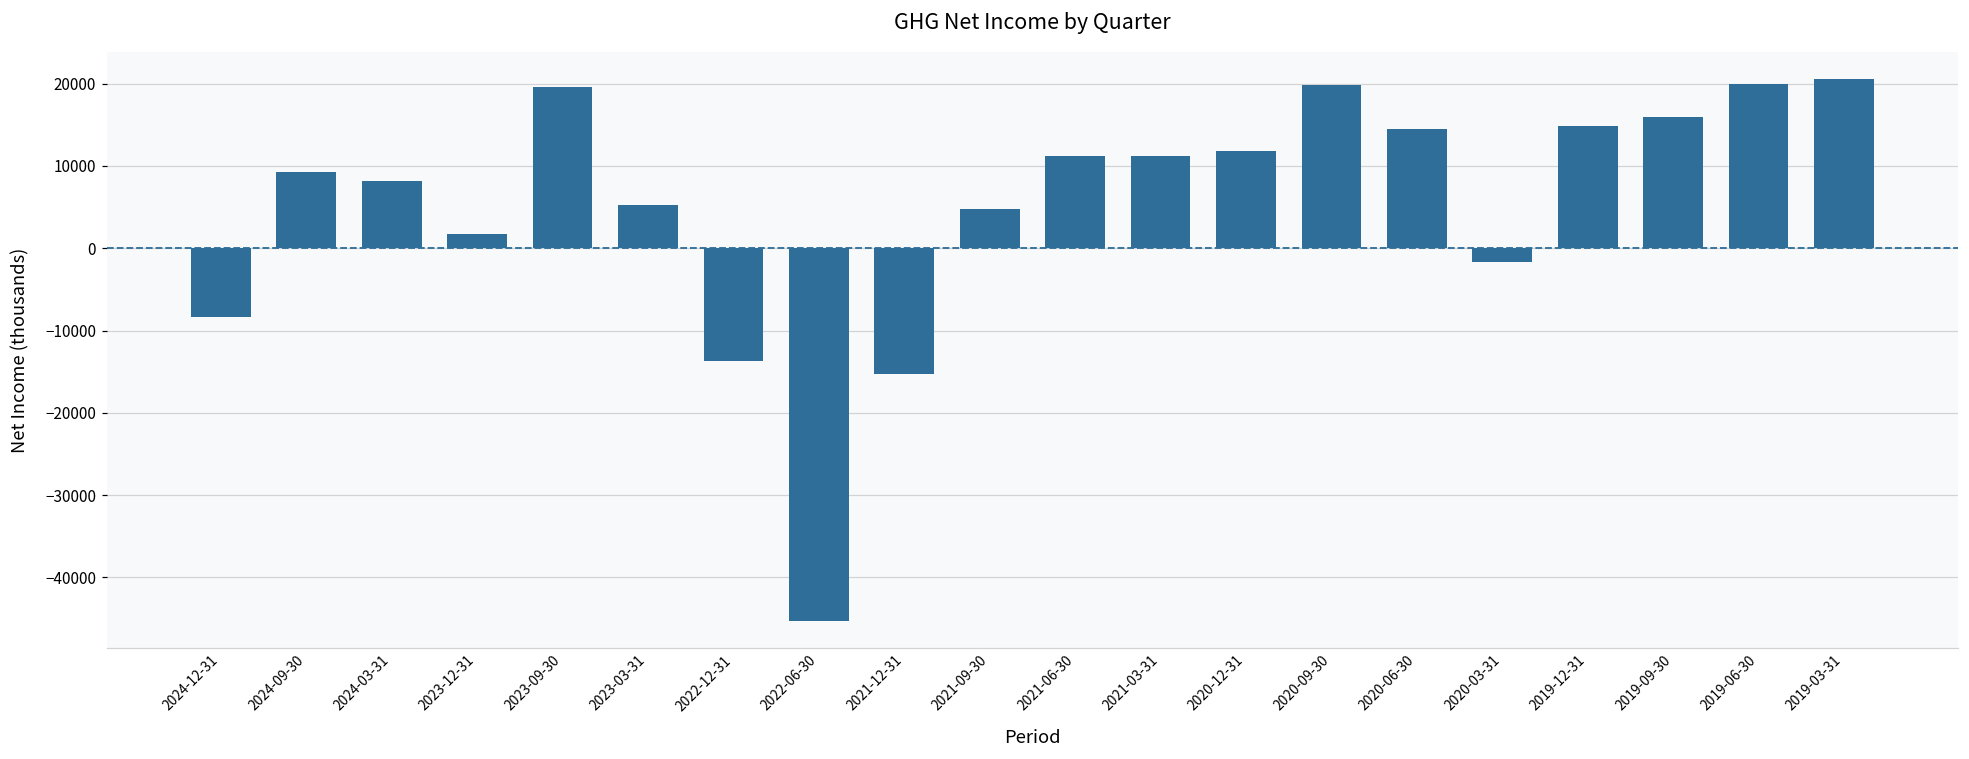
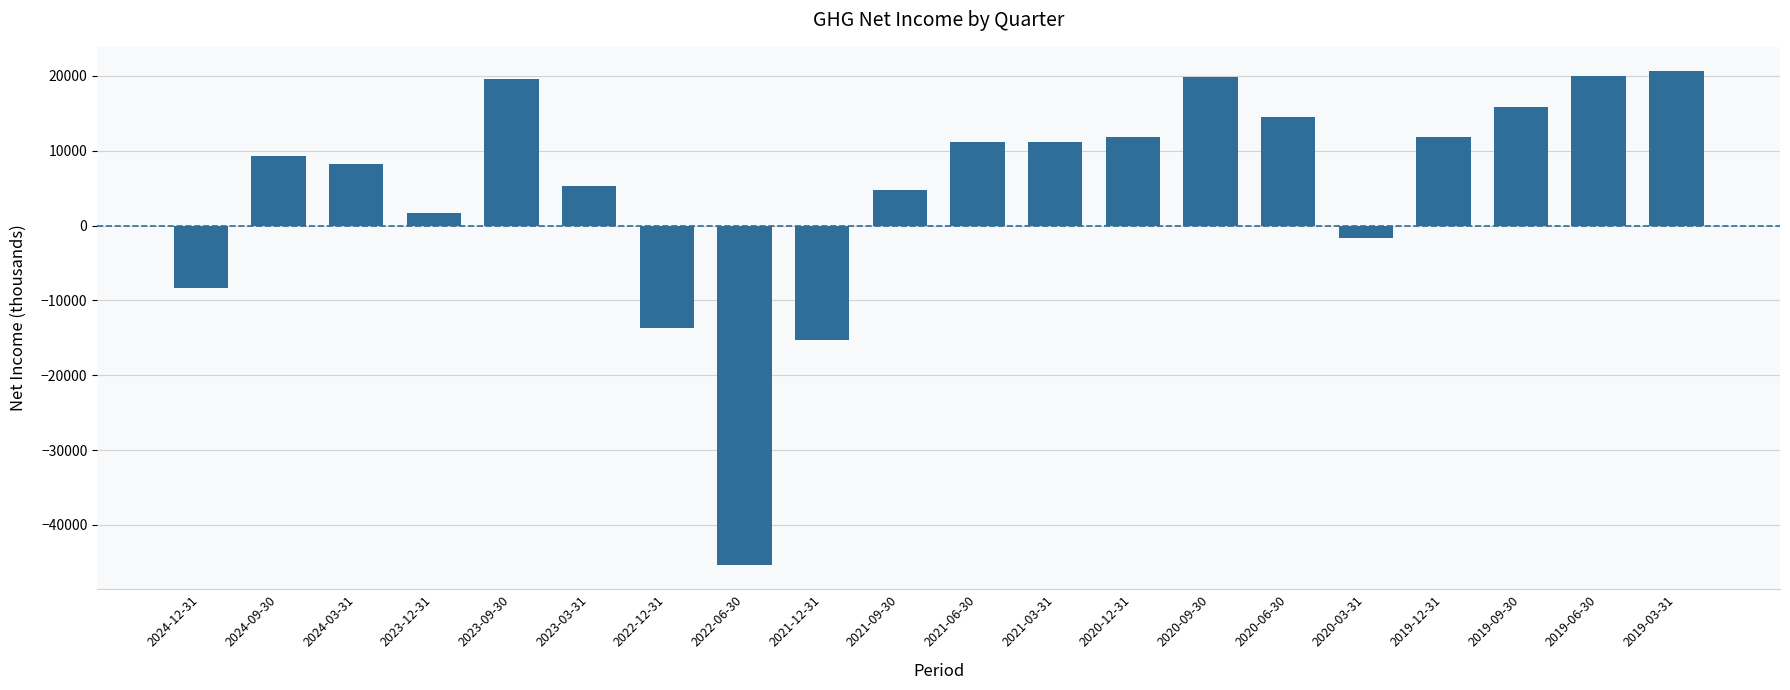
  {
    "2024-12-31": -8000,
    "2024-09-30": 9000,
    "2024-03-31": 8000,
    "2023-12-31": 2000,
    "2023-09-30": 20000,
    "2023-03-31": 5000,
    "2022-12-31": -14000,
    "2022-06-30": -45000,
    "2021-12-31": -15000,
    "2021-09-30": 5000,
    "2021-06-30": 11000,
    "2021-03-31": 11000,
    "2020-12-31": 12000,
    "2020-09-30": 20000,
    "2020-06-30": 15000,
    "2020-03-31": -2000,
-   "2019-12-31": 15000,
+   "2019-12-31": 12000,
    "2019-09-30": 16000,
    "2019-06-30": 20000,
    "2019-03-31": 21000
  }
